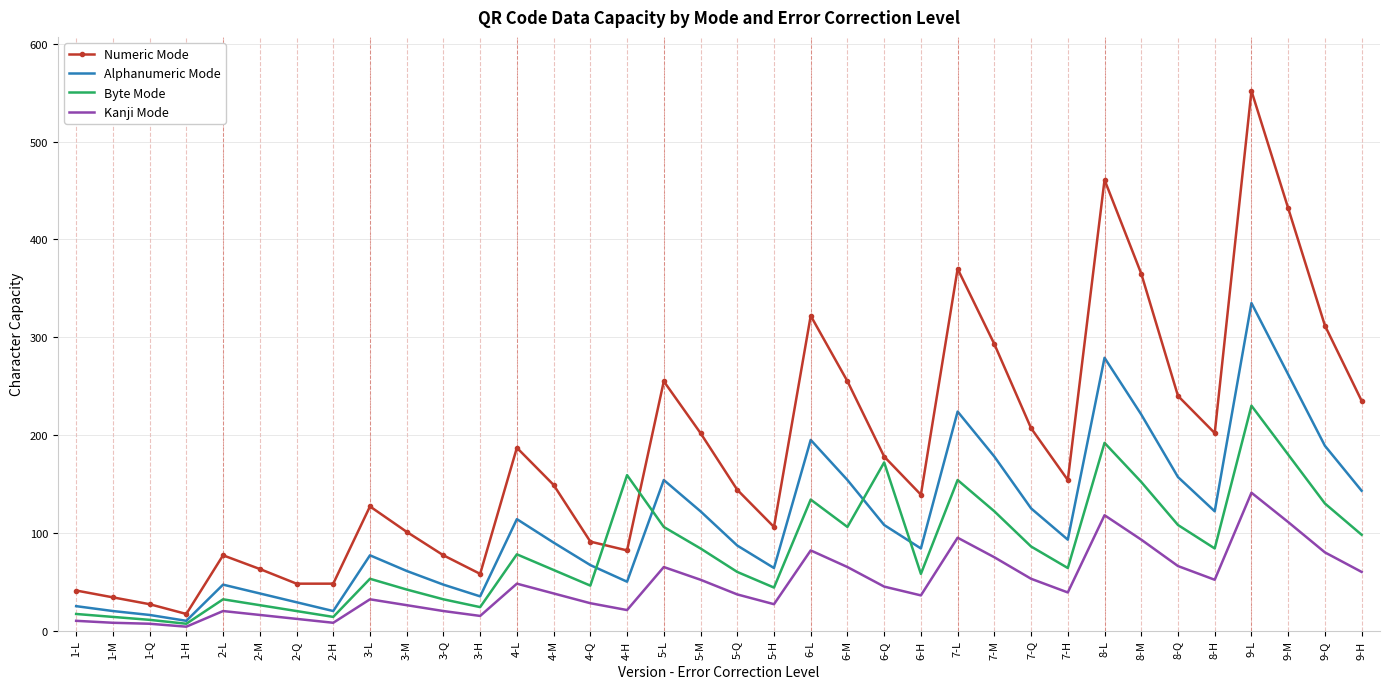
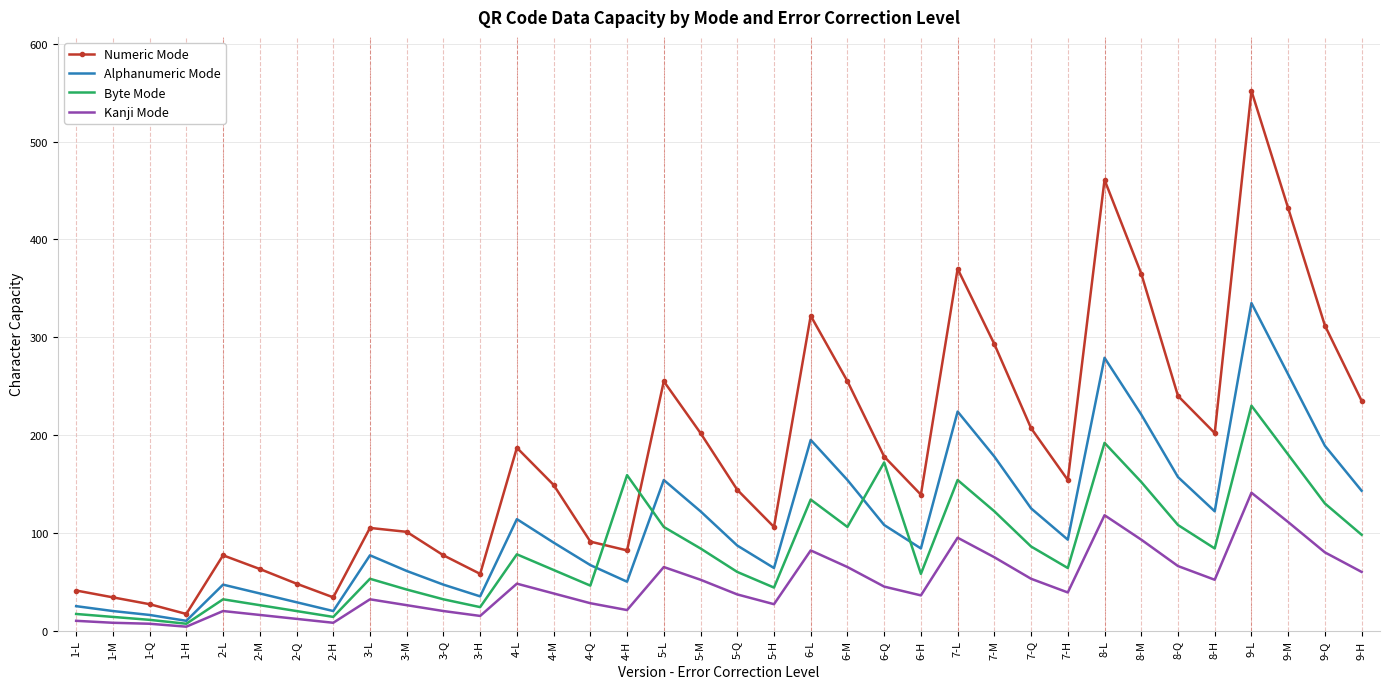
  {
    "Numeric Mode": {
      "1-L": 40,
      "1-M": 30,
      "1-Q": 30,
      "1-H": 20,
      "2-L": 80,
      "2-M": 60,
      "2-Q": 50,
-     "2-H": 50,
-     "3-L": 130,
+     "2-H": 30,
+     "3-L": 110,
      "3-M": 100,
      "3-Q": 80,
      "3-H": 60,
      "4-L": 190,
      "4-M": 150,
      "4-Q": 90,
      "4-H": 80,
      "5-L": 260,
      "5-M": 200,
      "5-Q": 140,
      "5-H": 110,
      "6-L": 320,
      "6-M": 260,
      "6-Q": 180,
      "6-H": 140,
      "7-L": 370,
      "7-M": 290,
      "7-Q": 210,
      "7-H": 150,
      "8-L": 460,
      "8-M": 370,
      "8-Q": 240,
      "8-H": 200,
      "9-L": 550,
      "9-M": 430,
      "9-Q": 310,
      "9-H": 240
    },
    "Alphanumeric Mode": {
      "1-L": 30,
      "1-M": 20,
      "1-Q": 20,
      "1-H": 10,
      "2-L": 50,
      "2-M": 40,
      "2-Q": 30,
      "2-H": 20,
      "3-L": 80,
      "3-M": 60,
      "3-Q": 50,
      "3-H": 40,
      "4-L": 110,
      "4-M": 90,
      "4-Q": 70,
      "4-H": 50,
      "5-L": 150,
      "5-M": 120,
      "5-Q": 90,
      "5-H": 60,
      "6-L": 200,
      "6-M": 150,
      "6-Q": 110,
      "6-H": 80,
      "7-L": 220,
      "7-M": 180,
      "7-Q": 130,
      "7-H": 90,
      "8-L": 280,
      "8-M": 220,
      "8-Q": 160,
      "8-H": 120,
      "9-L": 340,
      "9-M": 260,
      "9-Q": 190,
      "9-H": 140
    },
    "Byte Mode": {
      "1-L": 20,
      "1-M": 10,
      "1-Q": 10,
      "1-H": 10,
      "2-L": 30,
      "2-M": 30,
      "2-Q": 20,
      "2-H": 10,
      "3-L": 50,
      "3-M": 40,
      "3-Q": 30,
      "3-H": 20,
      "4-L": 80,
      "4-M": 60,
      "4-Q": 50,
      "4-H": 160,
      "5-L": 110,
      "5-M": 80,
      "5-Q": 60,
      "5-H": 40,
      "6-L": 130,
      "6-M": 110,
      "6-Q": 170,
      "6-H": 60,
      "7-L": 150,
      "7-M": 120,
      "7-Q": 90,
      "7-H": 60,
      "8-L": 190,
      "8-M": 150,
      "8-Q": 110,
      "8-H": 80,
      "9-L": 230,
      "9-M": 180,
      "9-Q": 130,
      "9-H": 100
    },
    "Kanji Mode": {
      "1-L": 10,
      "1-M": 10,
      "1-Q": 10,
      "1-H": 0,
      "2-L": 20,
      "2-M": 20,
      "2-Q": 10,
      "2-H": 10,
      "3-L": 30,
      "3-M": 30,
      "3-Q": 20,
      "3-H": 20,
      "4-L": 50,
      "4-M": 40,
      "4-Q": 30,
      "4-H": 20,
      "5-L": 70,
      "5-M": 50,
      "5-Q": 40,
      "5-H": 30,
      "6-L": 80,
      "6-M": 70,
      "6-Q": 50,
      "6-H": 40,
      "7-L": 100,
      "7-M": 80,
      "7-Q": 50,
      "7-H": 40,
      "8-L": 120,
      "8-M": 90,
      "8-Q": 70,
      "8-H": 50,
      "9-L": 140,
      "9-M": 110,
      "9-Q": 80,
      "9-H": 60
    }
  }
